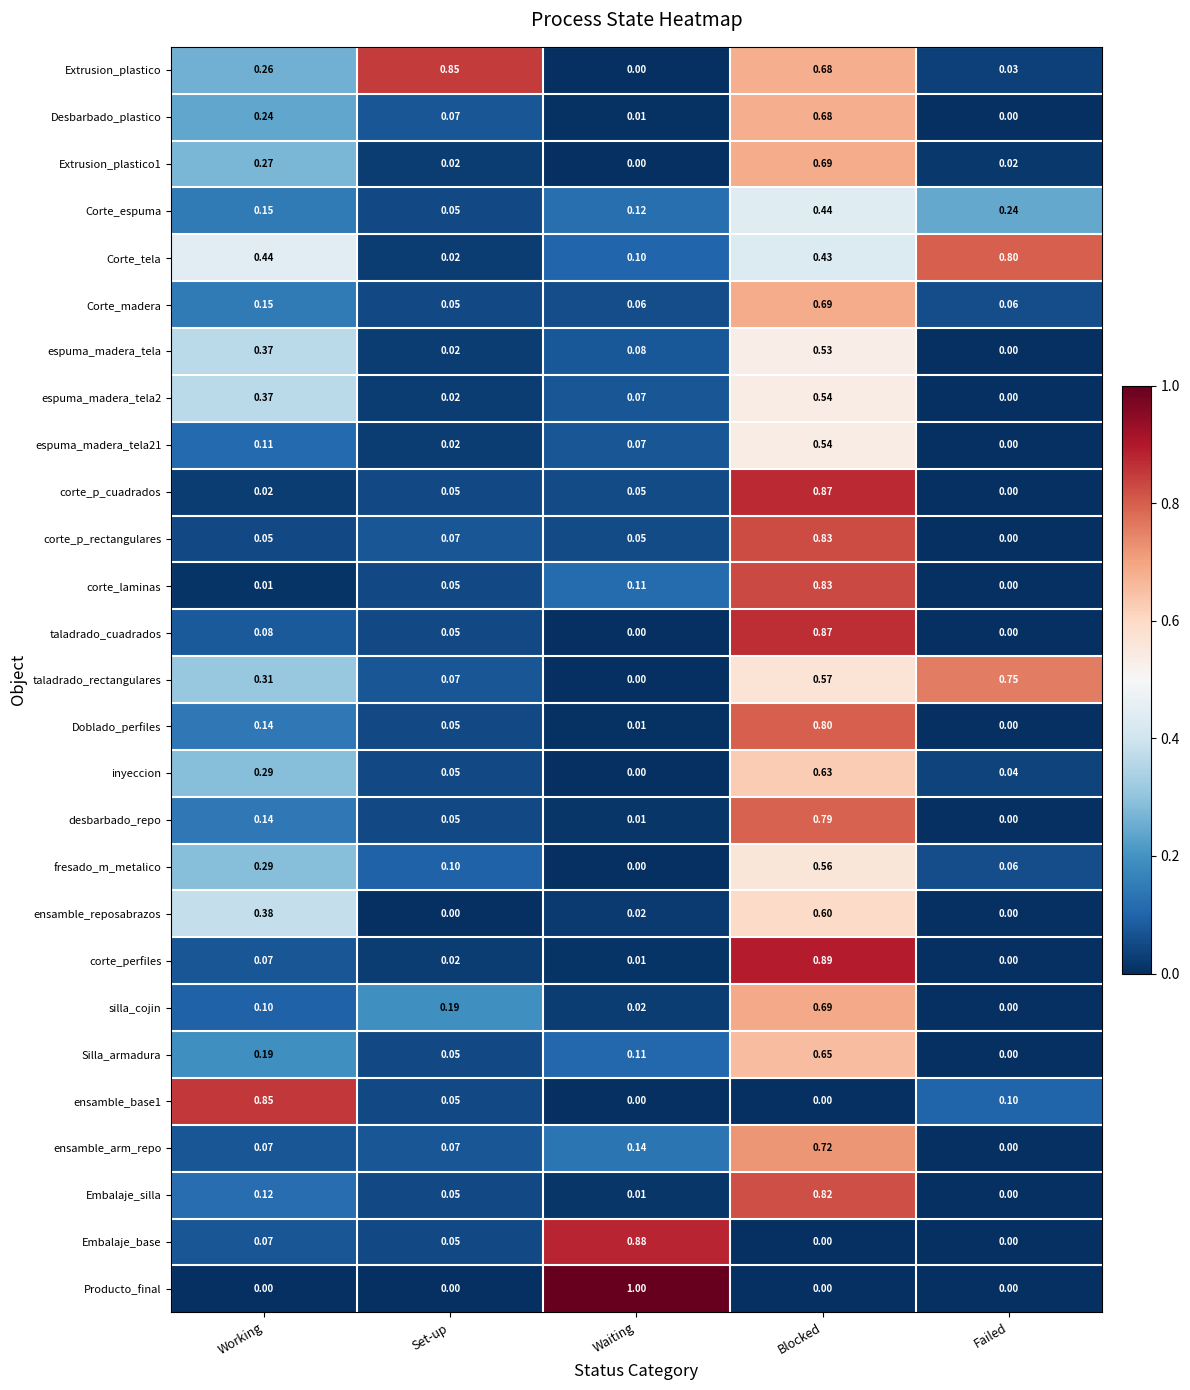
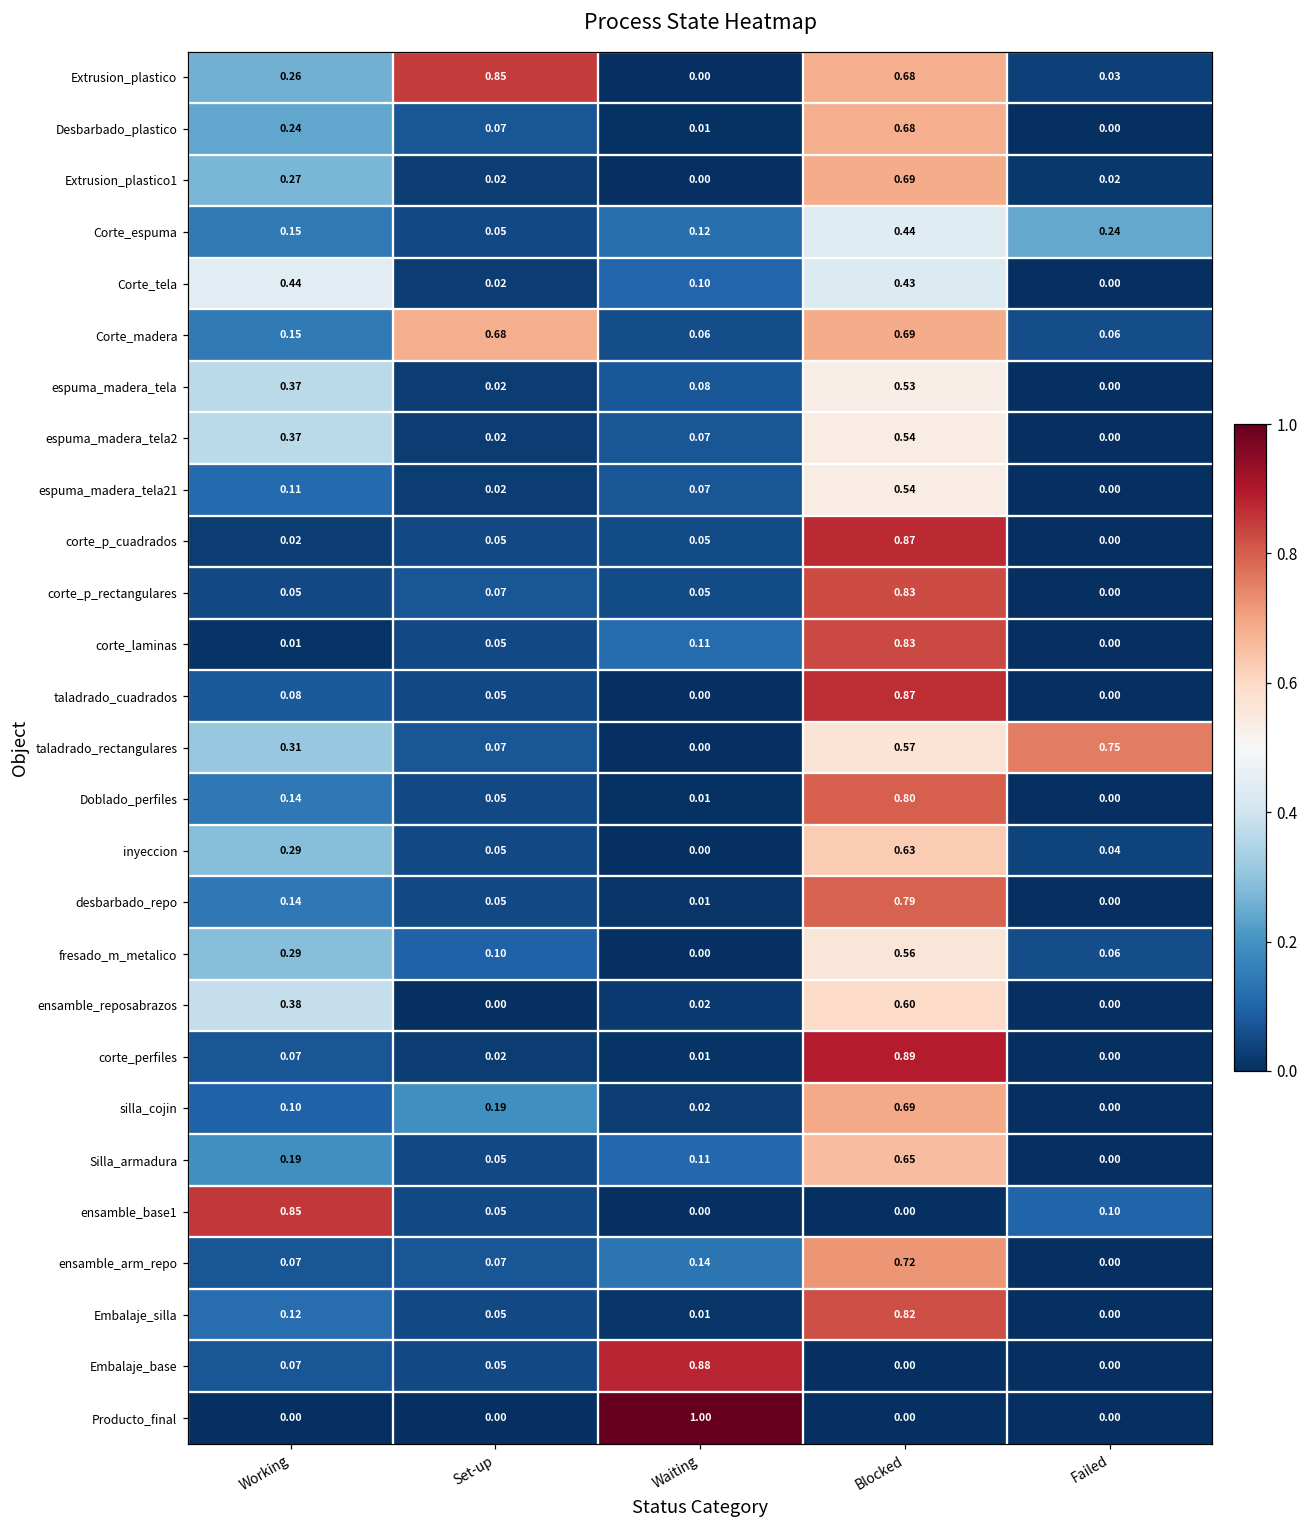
  {
    "Extrusion_plastico": {
      "Working": 0.26,
      "Set-up": 0.85,
      "Waiting": 0.00,
      "Blocked": 0.68,
      "Failed": 0.03
    },
    "Desbarbado_plastico": {
      "Working": 0.24,
      "Set-up": 0.07,
      "Waiting": 0.01,
      "Blocked": 0.68,
      "Failed": 0.00
    },
    "Extrusion_plastico1": {
      "Working": 0.27,
      "Set-up": 0.02,
      "Waiting": 0.00,
      "Blocked": 0.69,
      "Failed": 0.02
    },
    "Corte_espuma": {
      "Working": 0.15,
      "Set-up": 0.05,
      "Waiting": 0.12,
      "Blocked": 0.44,
      "Failed": 0.24
    },
    "Corte_tela": {
      "Working": 0.44,
      "Set-up": 0.02,
      "Waiting": 0.10,
      "Blocked": 0.43,
-     "Failed": 0.80
+     "Failed": 0.00
    },
    "Corte_madera": {
      "Working": 0.15,
-     "Set-up": 0.05,
+     "Set-up": 0.68,
      "Waiting": 0.06,
      "Blocked": 0.69,
      "Failed": 0.06
    },
    "espuma_madera_tela": {
      "Working": 0.37,
      "Set-up": 0.02,
      "Waiting": 0.08,
      "Blocked": 0.53,
      "Failed": 0.00
    },
    "espuma_madera_tela2": {
      "Working": 0.37,
      "Set-up": 0.02,
      "Waiting": 0.07,
      "Blocked": 0.54,
      "Failed": 0.00
    },
    "espuma_madera_tela21": {
      "Working": 0.11,
      "Set-up": 0.02,
      "Waiting": 0.07,
      "Blocked": 0.54,
      "Failed": 0.00
    },
    "corte_p_cuadrados": {
      "Working": 0.02,
      "Set-up": 0.05,
      "Waiting": 0.05,
      "Blocked": 0.87,
      "Failed": 0.00
    },
    "corte_p_rectangulares": {
      "Working": 0.05,
      "Set-up": 0.07,
      "Waiting": 0.05,
      "Blocked": 0.83,
      "Failed": 0.00
    },
    "corte_laminas": {
      "Working": 0.01,
      "Set-up": 0.05,
      "Waiting": 0.11,
      "Blocked": 0.83,
      "Failed": 0.00
    },
    "taladrado_cuadrados": {
      "Working": 0.08,
      "Set-up": 0.05,
      "Waiting": 0.00,
      "Blocked": 0.87,
      "Failed": 0.00
    },
    "taladrado_rectangulares": {
      "Working": 0.31,
      "Set-up": 0.07,
      "Waiting": 0.00,
      "Blocked": 0.57,
      "Failed": 0.75
    },
    "Doblado_perfiles": {
      "Working": 0.14,
      "Set-up": 0.05,
      "Waiting": 0.01,
      "Blocked": 0.80,
      "Failed": 0.00
    },
    "inyeccion": {
      "Working": 0.29,
      "Set-up": 0.05,
      "Waiting": 0.00,
      "Blocked": 0.63,
      "Failed": 0.04
    },
    "desbarbado_repo": {
      "Working": 0.14,
      "Set-up": 0.05,
      "Waiting": 0.01,
      "Blocked": 0.79,
      "Failed": 0.00
    },
    "fresado_m_metalico": {
      "Working": 0.29,
      "Set-up": 0.10,
      "Waiting": 0.00,
      "Blocked": 0.56,
      "Failed": 0.06
    },
    "ensamble_reposabrazos": {
      "Working": 0.38,
      "Set-up": 0.00,
      "Waiting": 0.02,
      "Blocked": 0.60,
      "Failed": 0.00
    },
    "corte_perfiles": {
      "Working": 0.07,
      "Set-up": 0.02,
      "Waiting": 0.01,
      "Blocked": 0.89,
      "Failed": 0.00
    },
    "silla_cojin": {
      "Working": 0.10,
      "Set-up": 0.19,
      "Waiting": 0.02,
      "Blocked": 0.69,
      "Failed": 0.00
    },
    "Silla_armadura": {
      "Working": 0.19,
      "Set-up": 0.05,
      "Waiting": 0.11,
      "Blocked": 0.65,
      "Failed": 0.00
    },
    "ensamble_base1": {
      "Working": 0.85,
      "Set-up": 0.05,
      "Waiting": 0.00,
      "Blocked": 0.00,
      "Failed": 0.10
    },
    "ensamble_arm_repo": {
      "Working": 0.07,
      "Set-up": 0.07,
      "Waiting": 0.14,
      "Blocked": 0.72,
      "Failed": 0.00
    },
    "Embalaje_silla": {
      "Working": 0.12,
      "Set-up": 0.05,
      "Waiting": 0.01,
      "Blocked": 0.82,
      "Failed": 0.00
    },
    "Embalaje_base": {
      "Working": 0.07,
      "Set-up": 0.05,
      "Waiting": 0.88,
      "Blocked": 0.00,
      "Failed": 0.00
    },
    "Producto_final": {
      "Working": 0.00,
      "Set-up": 0.00,
      "Waiting": 1.00,
      "Blocked": 0.00,
      "Failed": 0.00
    }
  }
